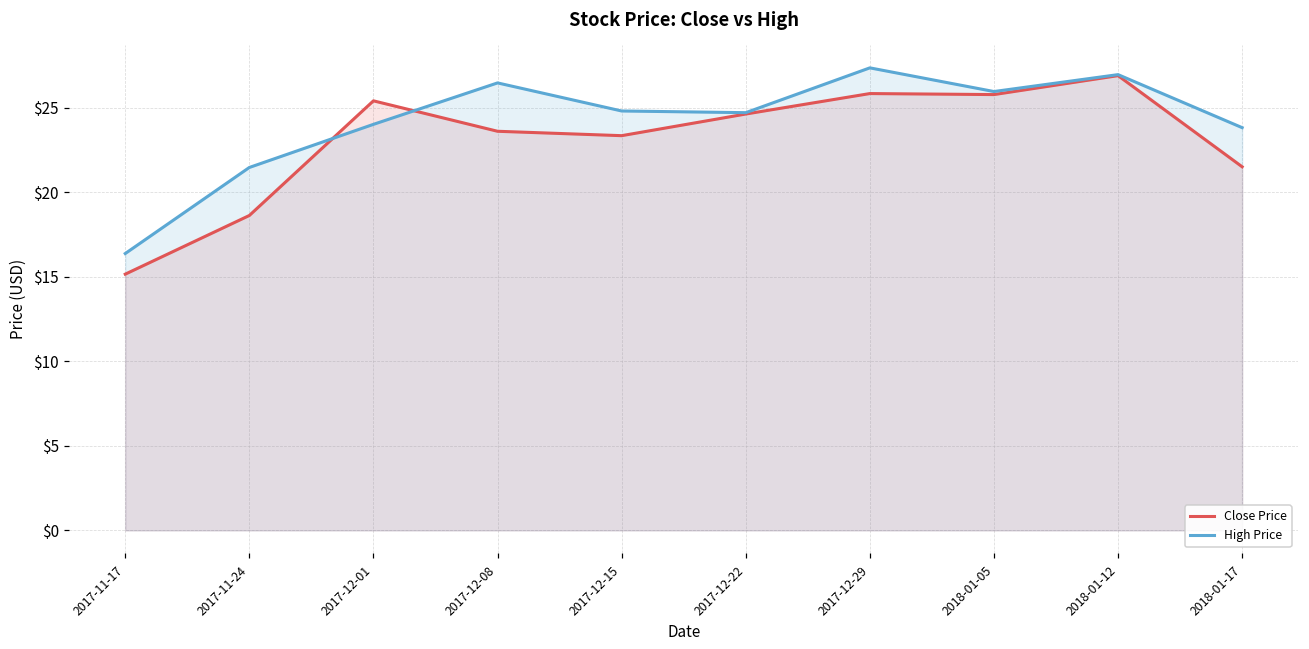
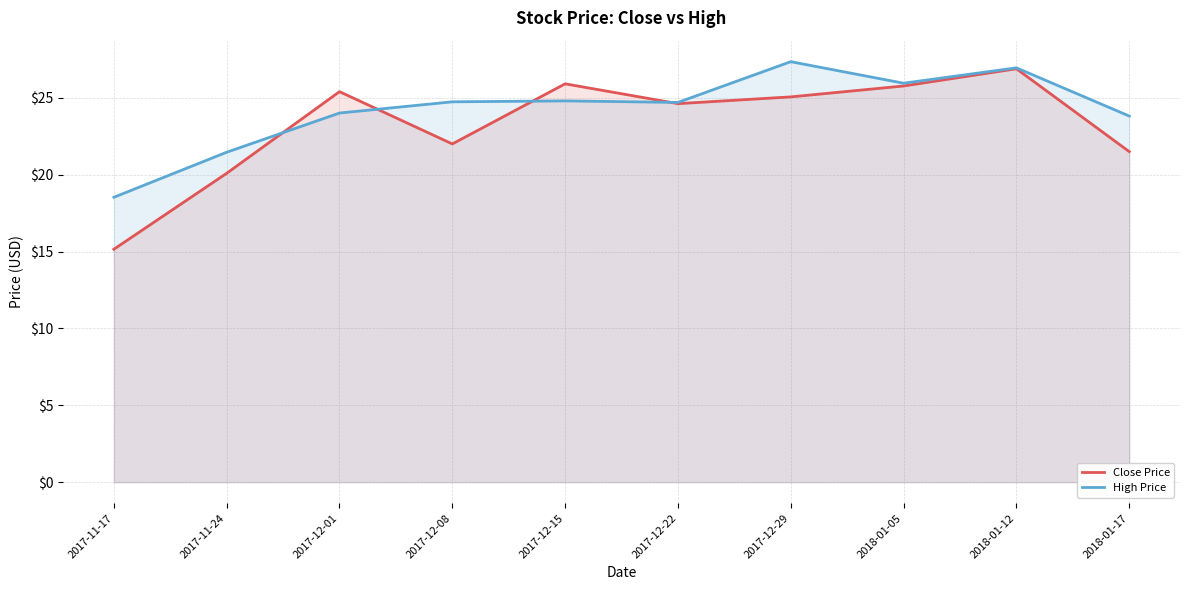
  {
    "Close Price": {
      "2017-11-17": "$15.2",
-     "2017-11-24": "$18.6",
+     "2017-11-24": "$20.1",
      "2017-12-01": "$25.4",
-     "2017-12-08": "$23.6",
-     "2017-12-15": "$23.3",
-     "2017-12-29": "$25.8",
+     "2017-12-08": "$22.0",
+     "2017-12-15": "$25.9",
+     "2017-12-29": "$25.1",
      "2018-01-05": "$25.8",
      "2018-01-17": "$21.5"
    },
    "High Price": {
-     "2017-11-17": "$16.4",
+     "2017-11-17": "$18.5",
      "2017-11-24": "$21.5",
      "2017-12-01": "$24.0",
-     "2017-12-08": "$26.5",
+     "2017-12-08": "$24.7",
      "2017-12-15": "$24.8",
      "2017-12-29": "$27.4",
      "2018-01-05": "$26.0",
      "2018-01-17": "$23.8"
    }
  }
